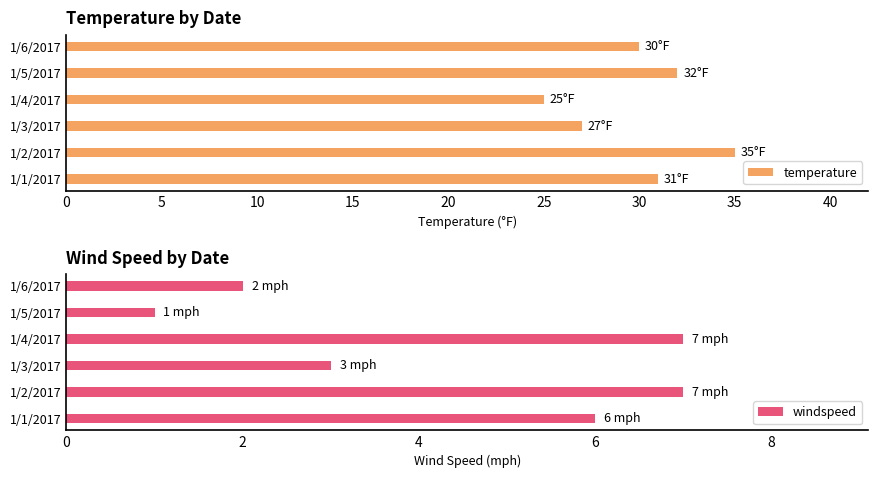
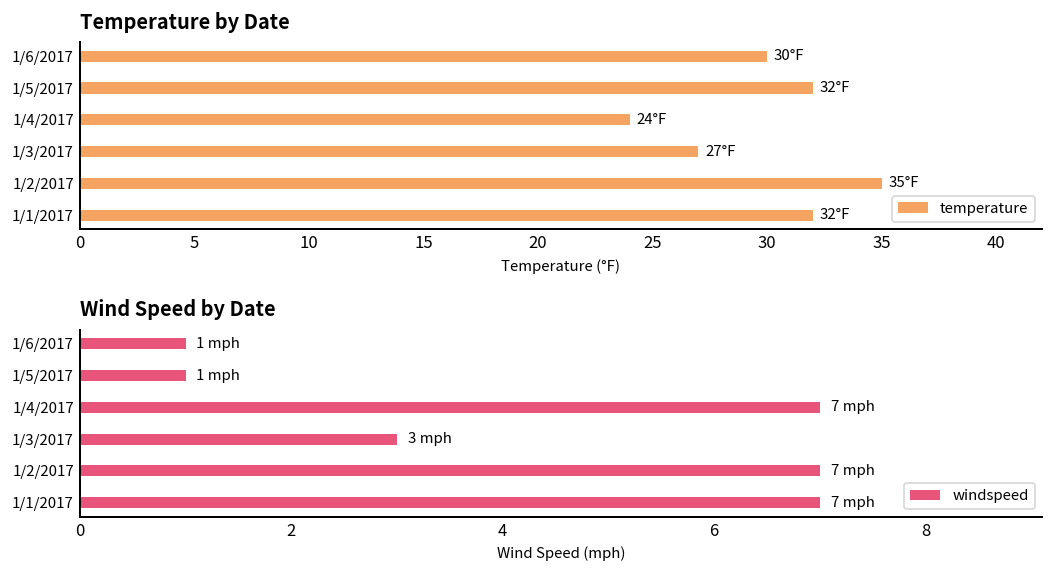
  {
    "Temperature by Date": {
      "1/6/2017": "30°F",
      "1/5/2017": "32°F",
-     "1/4/2017": "25°F",
+     "1/4/2017": "24°F",
      "1/3/2017": "27°F",
      "1/2/2017": "35°F",
-     "1/1/2017": "31°F"
+     "1/1/2017": "32°F"
    },
    "Wind Speed by Date": {
-     "1/6/2017": "2",
+     "1/6/2017": "1",
      "1/5/2017": "1",
      "1/4/2017": "7",
      "1/3/2017": "3",
      "1/2/2017": "7",
-     "1/1/2017": "6"
+     "1/1/2017": "7"
    }
  }
